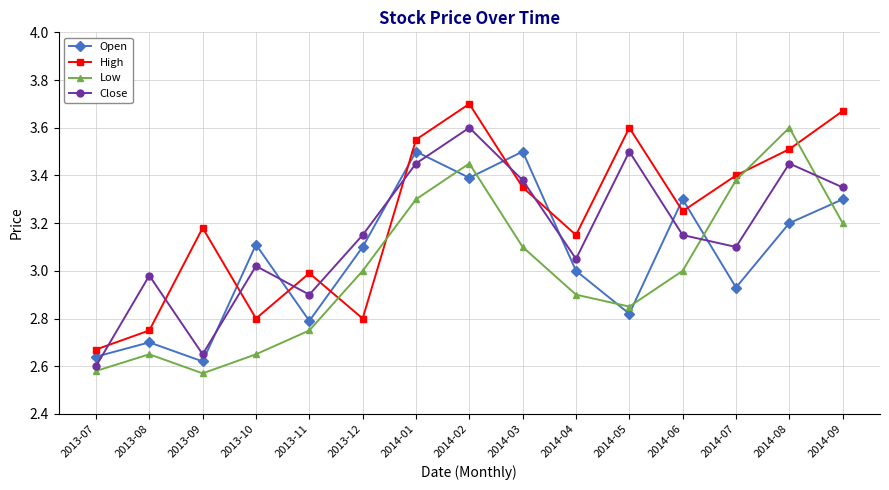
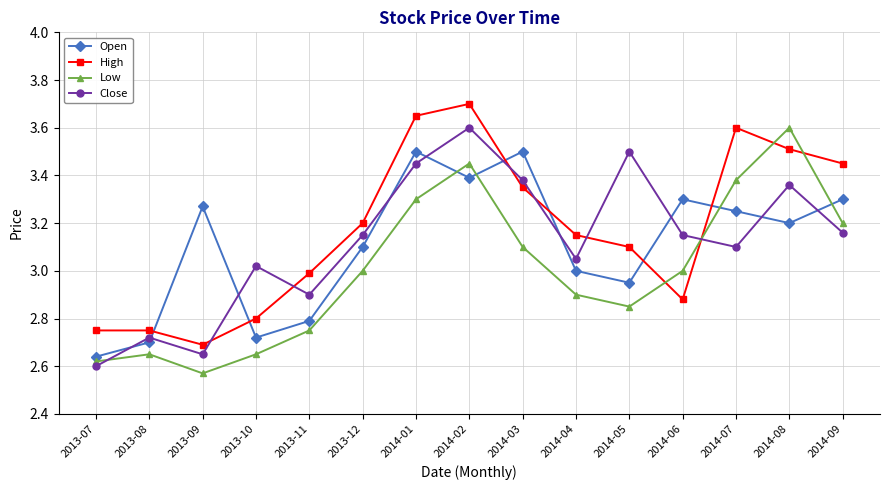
  {
    "Open": {
      "2013-07": 2.64,
      "2013-08": 2.70,
-     "2013-09": 2.62,
-     "2013-10": 3.11,
+     "2013-09": 3.27,
+     "2013-10": 2.72,
      "2013-11": 2.79,
      "2013-12": 3.10,
      "2014-01": 3.50,
      "2014-02": 3.39,
      "2014-03": 3.50,
      "2014-04": 3.00,
-     "2014-05": 2.82,
+     "2014-05": 2.95,
      "2014-06": 3.30,
-     "2014-07": 2.93,
+     "2014-07": 3.25,
      "2014-08": 3.20,
      "2014-09": 3.30
    },
    "High": {
-     "2013-07": 2.67,
+     "2013-07": 2.75,
      "2013-08": 2.75,
-     "2013-09": 3.18,
+     "2013-09": 2.69,
      "2013-10": 2.80,
      "2013-11": 2.99,
-     "2013-12": 2.8,
-     "2014-01": 3.55,
+     "2013-12": 3.2,
+     "2014-01": 3.65,
      "2014-02": 3.70,
      "2014-03": 3.35,
      "2014-04": 3.15,
-     "2014-05": 3.6,
-     "2014-06": 3.25,
-     "2014-07": 3.4,
+     "2014-05": 3.1,
+     "2014-06": 2.88,
+     "2014-07": 3.6,
      "2014-08": 3.51,
-     "2014-09": 3.67
+     "2014-09": 3.45
    },
    "Low": {
-     "2013-07": 2.58,
+     "2013-07": 2.62,
      "2013-08": 2.65,
      "2013-09": 2.57,
      "2013-10": 2.65,
      "2013-11": 2.75,
      "2013-12": 3.00,
      "2014-01": 3.30,
      "2014-02": 3.45,
      "2014-03": 3.10,
      "2014-04": 2.90,
      "2014-05": 2.85,
      "2014-06": 3.00,
      "2014-07": 3.38,
      "2014-08": 3.60,
      "2014-09": 3.20
    },
    "Close": {
      "2013-07": 2.60,
-     "2013-08": 2.98,
+     "2013-08": 2.72,
      "2013-09": 2.65,
      "2013-10": 3.02,
      "2013-11": 2.90,
      "2013-12": 3.15,
      "2014-01": 3.45,
      "2014-02": 3.60,
      "2014-03": 3.38,
      "2014-04": 3.05,
      "2014-05": 3.50,
      "2014-06": 3.15,
      "2014-07": 3.10,
-     "2014-08": 3.45,
-     "2014-09": 3.35
+     "2014-08": 3.36,
+     "2014-09": 3.16
    }
  }
